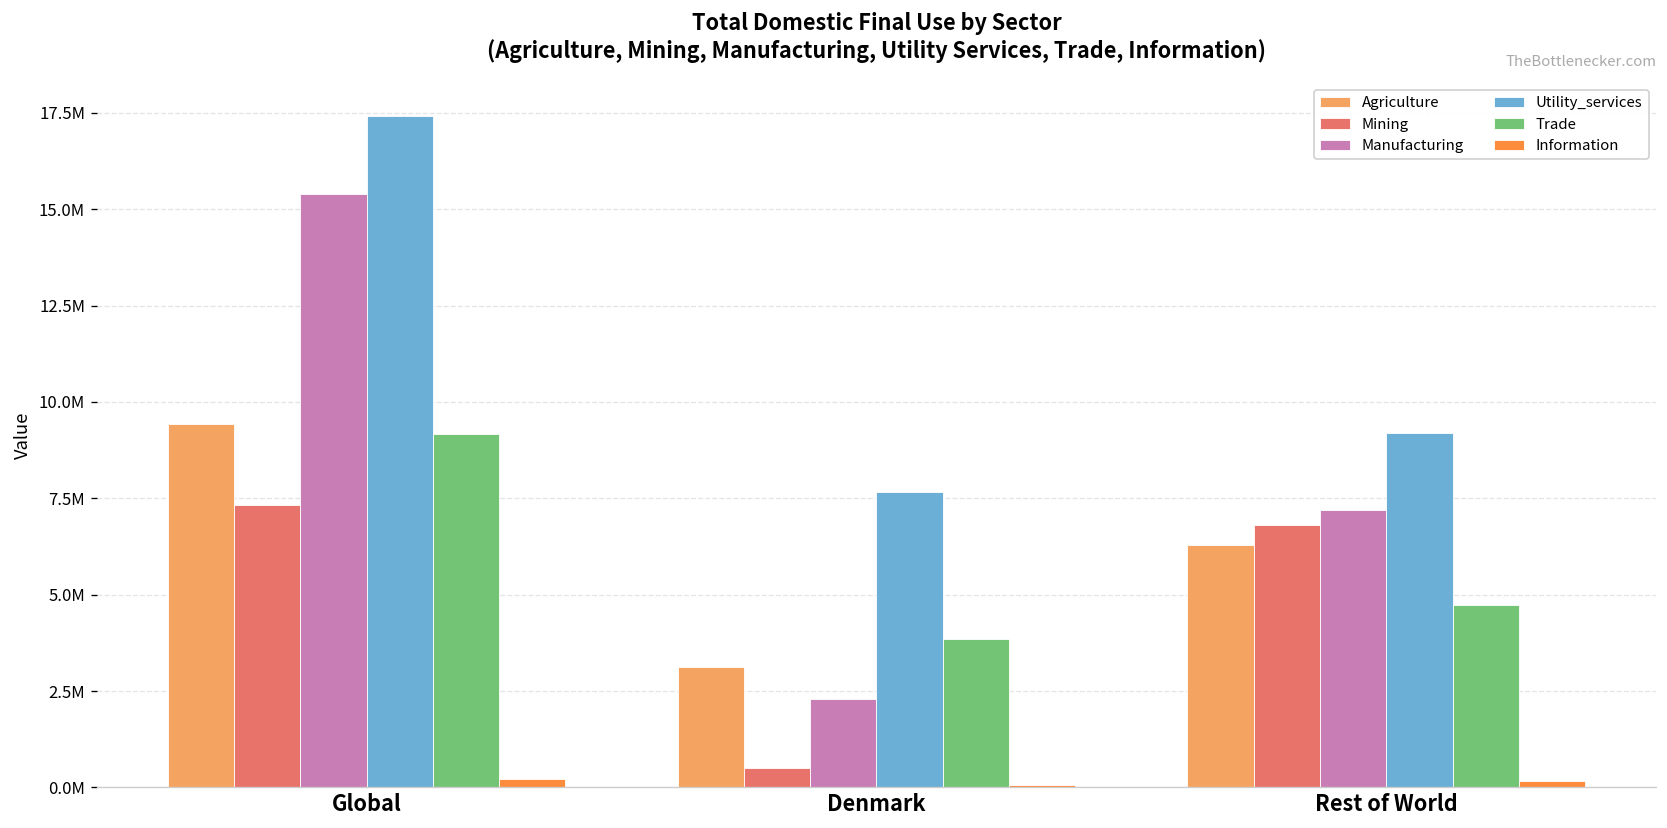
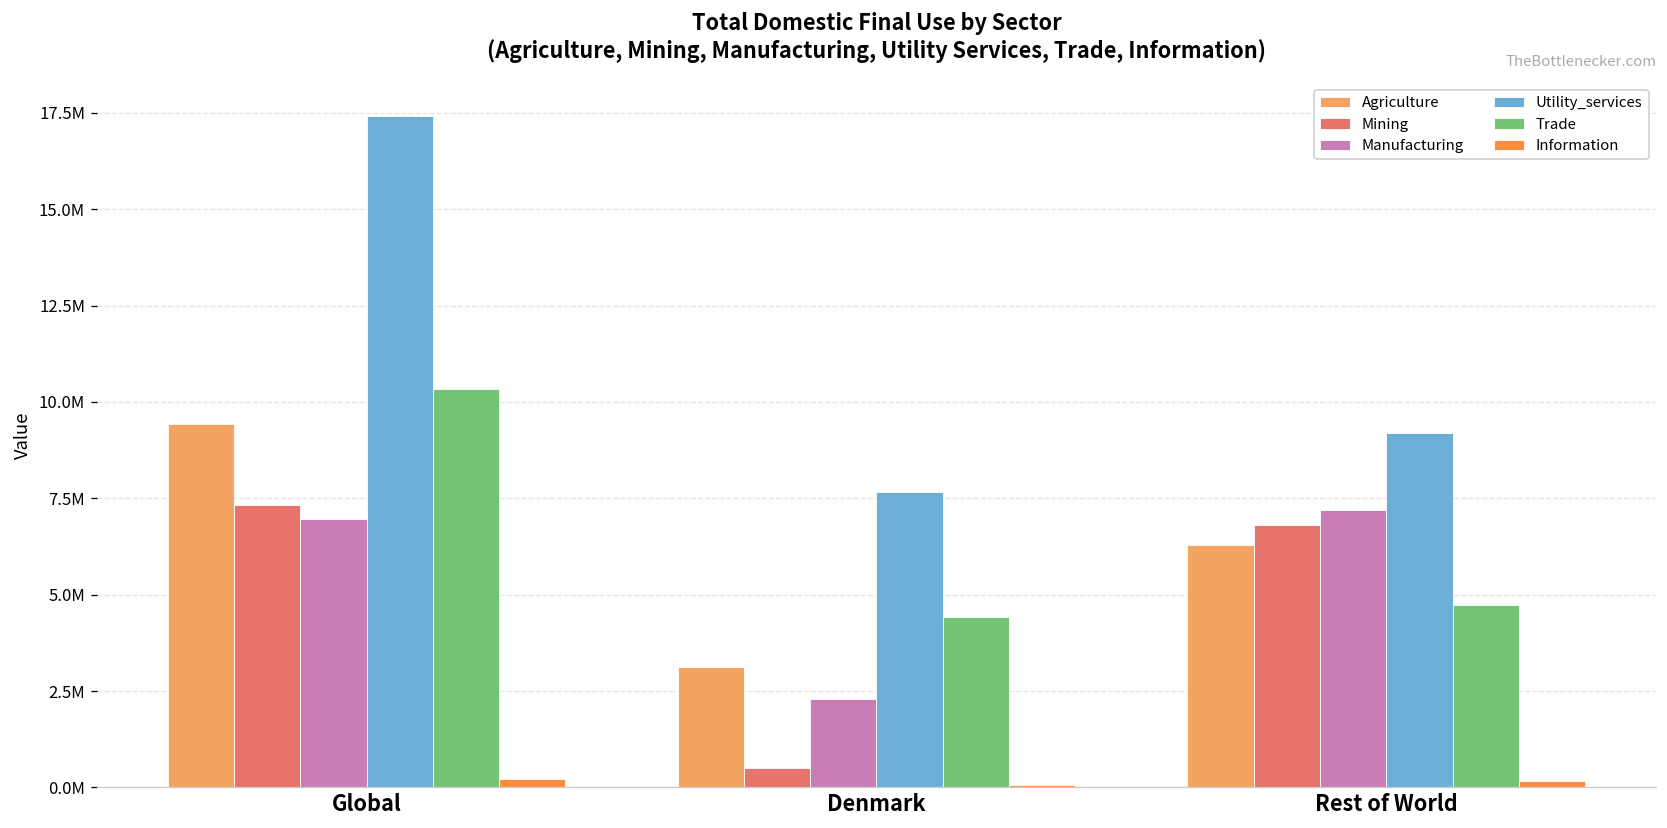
  {
    "Manufacturing": {
-     "Global": 15400000,
+     "Global": 7000000,
      "Denmark": 2300000,
      "Rest of World": 7200000
    },
    "Utility_services": {
      "Global": 17400000,
      "Denmark": 7700000,
      "Rest of World": 9200000
    },
    "Trade": {
-     "Global": 9200000,
-     "Denmark": 3900000,
+     "Global": 10300000,
+     "Denmark": 4400000,
      "Rest of World": 4700000
    }
  }
